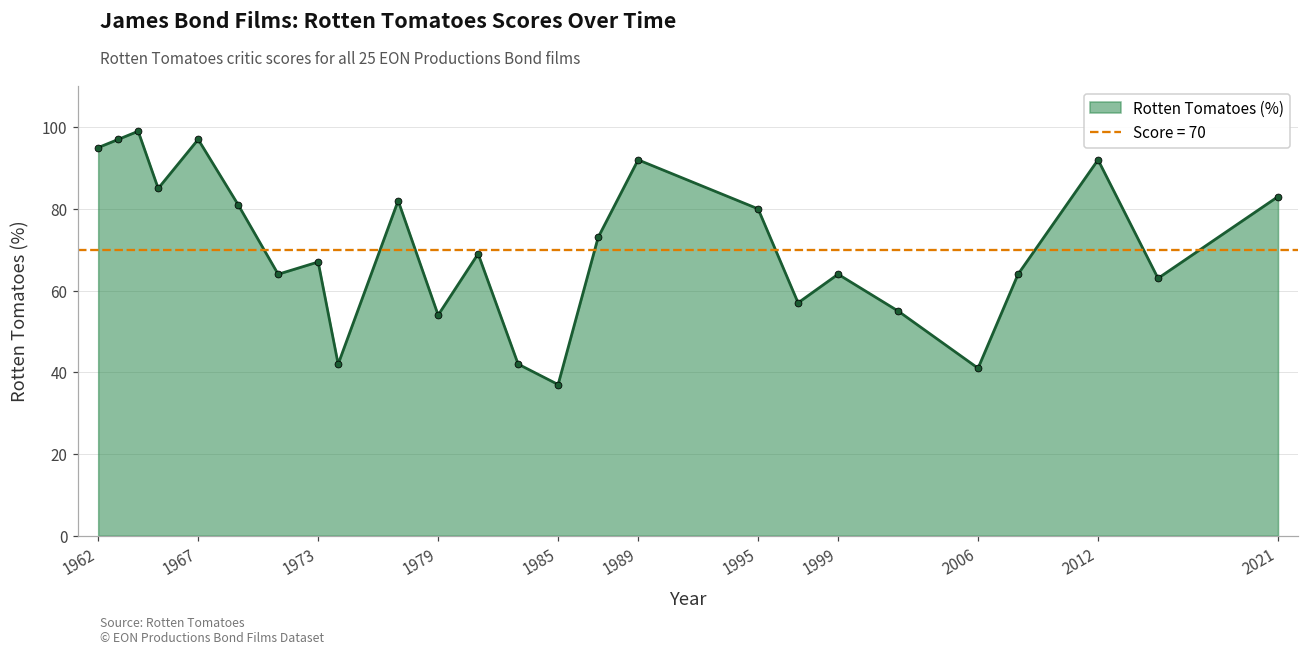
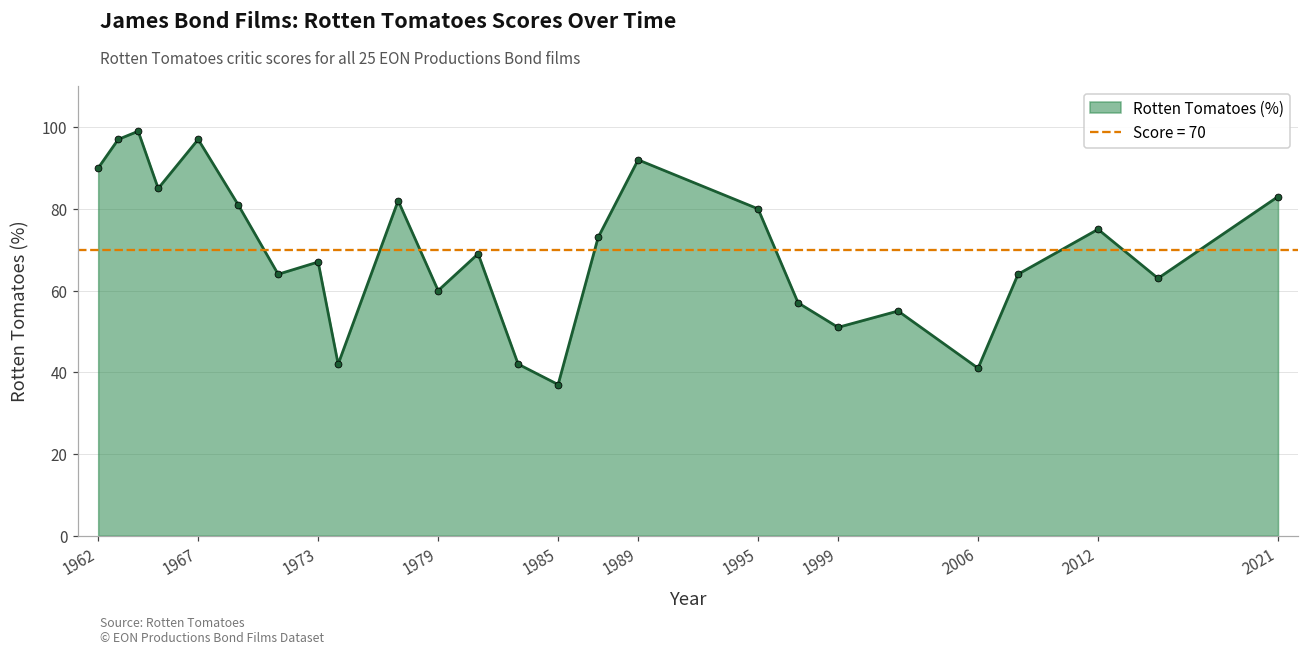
  {
-   "1962": 95,
+   "1962": 90,
    "1967": 97,
    "1973": 67,
-   "1979": 54,
+   "1979": 60,
    "1985": 37,
    "1989": 92,
    "1995": 80,
-   "1999": 64,
+   "1999": 51,
    "2006": 41,
-   "2012": 92,
+   "2012": 75,
    "2021": 83
  }
